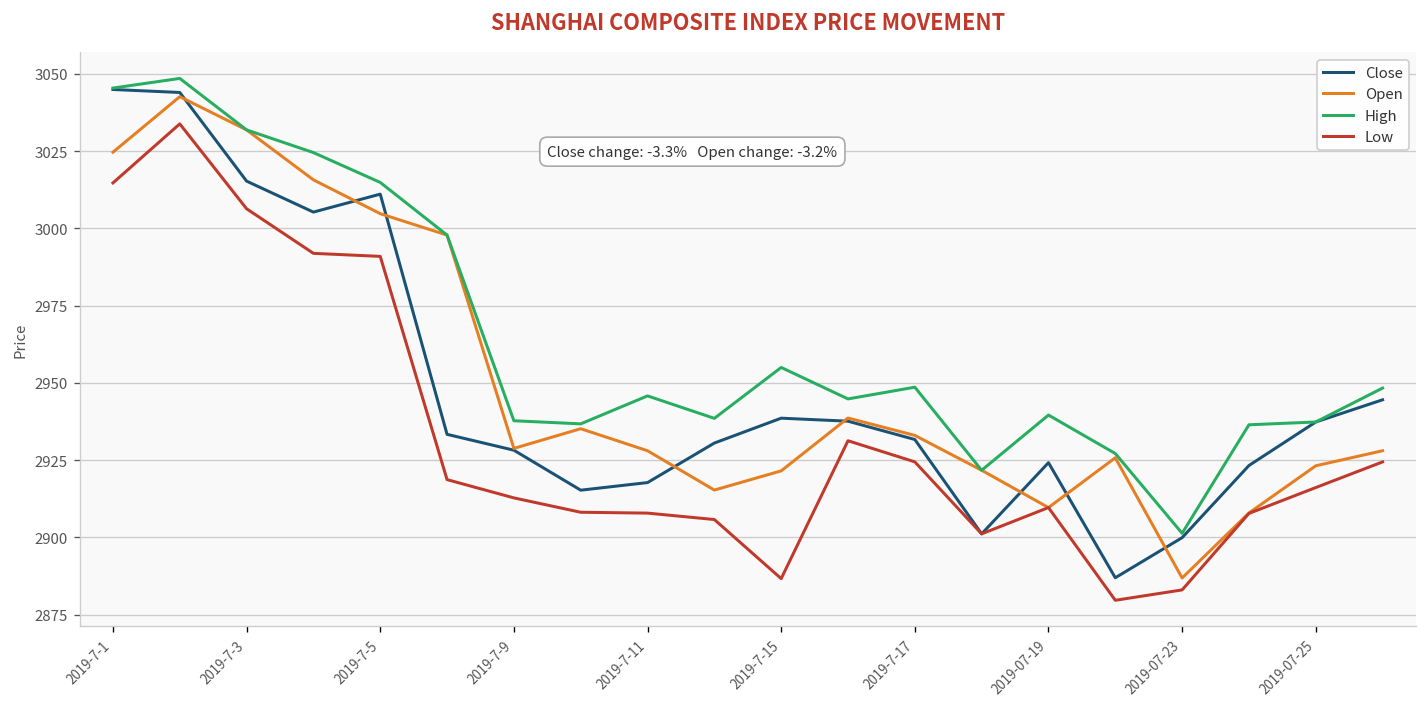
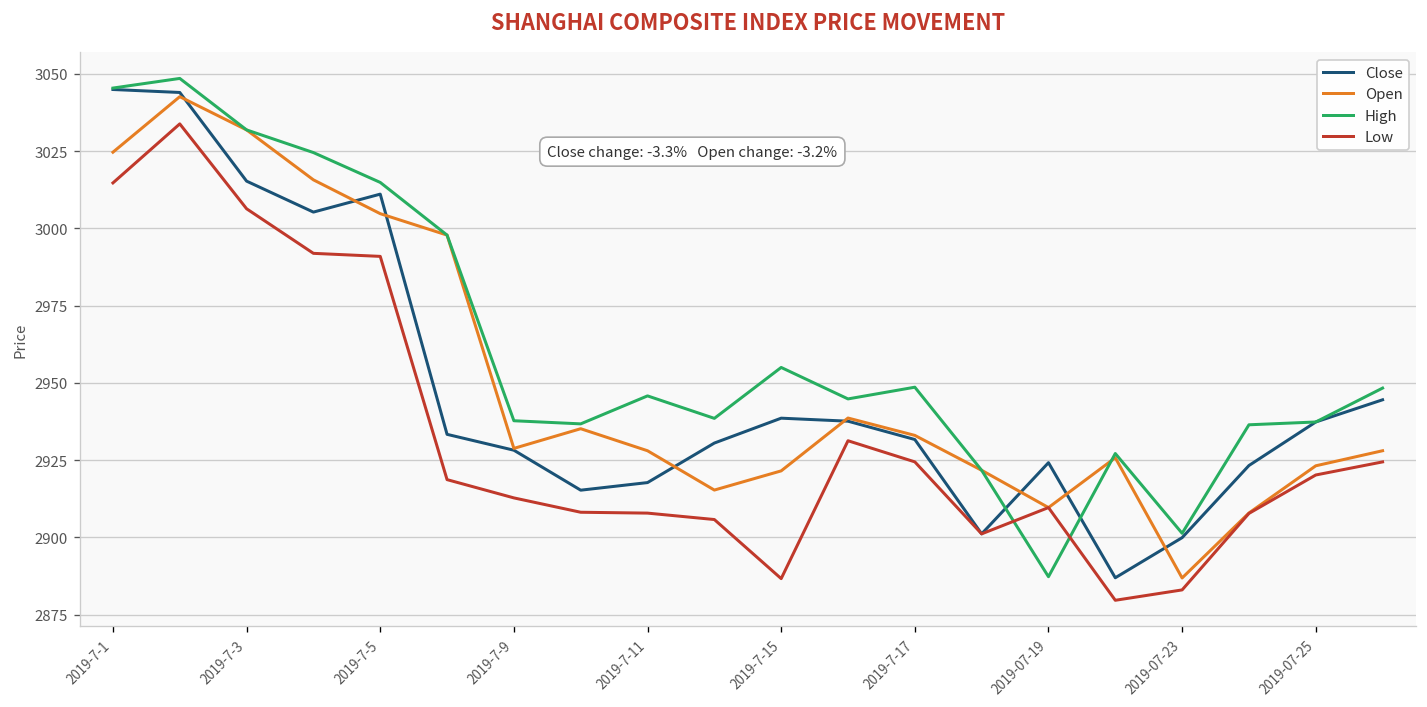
  {
    "Close": {
      "2019-7-3": 3015,
      "2019-7-5": 3011,
      "2019-7-11": 2918,
      "2019-7-15": 2939,
      "2019-7-17": 2932,
      "2019-07-19": 2924,
      "2019-07-23": 2900
    },
    "Open": {
      "2019-7-1": 3025,
      "2019-7-5": 3005,
      "2019-7-11": 2928,
      "2019-7-15": 2922,
      "2019-7-17": 2933,
      "2019-07-23": 2887,
      "2019-07-25": 2923
    },
    "High": {
      "2019-7-5": 3015,
      "2019-7-9": 2938,
      "2019-7-11": 2946,
      "2019-7-15": 2955,
      "2019-7-17": 2949,
-     "2019-07-19": 2940,
+     "2019-07-19": 2887,
      "2019-07-23": 2901
    },
    "Low": {
      "2019-7-1": 3015,
      "2019-7-3": 3006,
      "2019-7-5": 2991,
      "2019-7-9": 2913,
      "2019-7-11": 2908,
      "2019-7-15": 2887,
      "2019-7-17": 2924,
      "2019-07-23": 2883,
-     "2019-07-25": 2916
+     "2019-07-25": 2920
    }
  }
